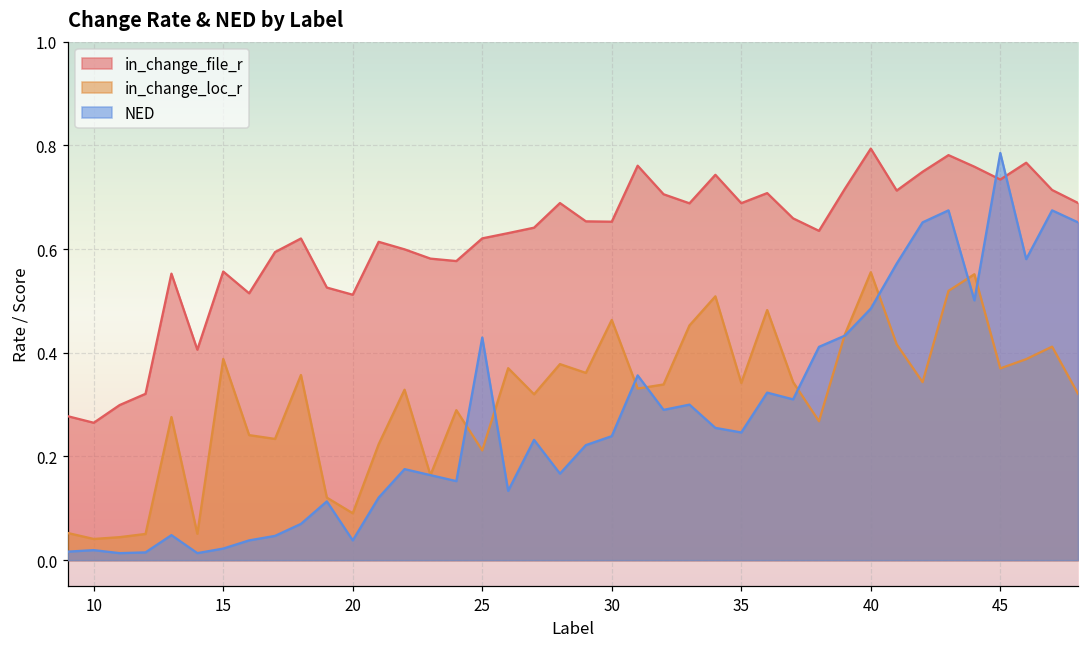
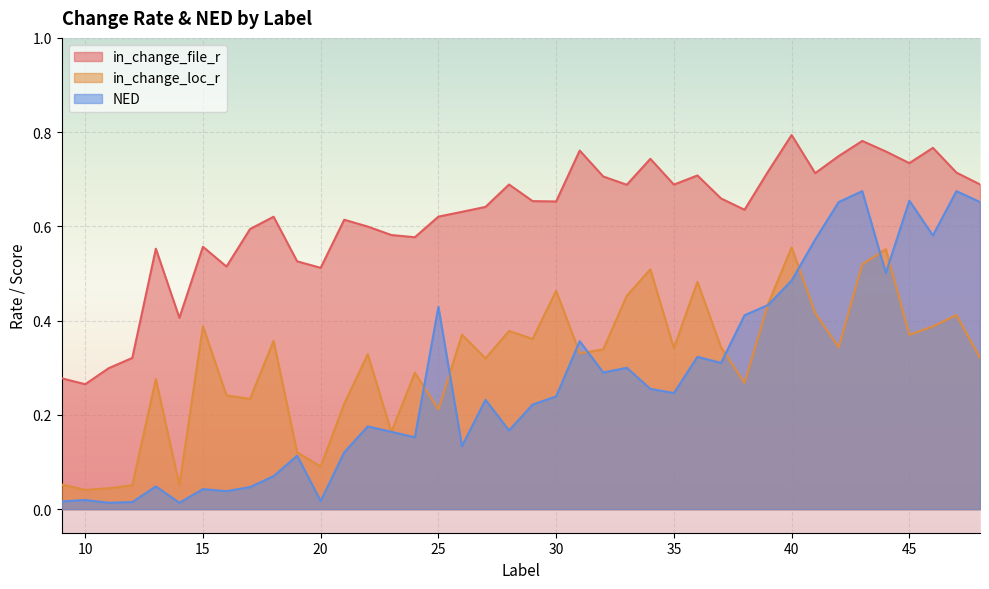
  {
    "NED": {
      "10": 0.02,
-     "15": 0.02,
-     "20": 0.04,
+     "15": 0.04,
+     "20": 0.02,
      "25": 0.43,
      "30": 0.24,
      "35": 0.25,
      "40": 0.49,
-     "45": 0.79
+     "45": 0.65
    }
  }
